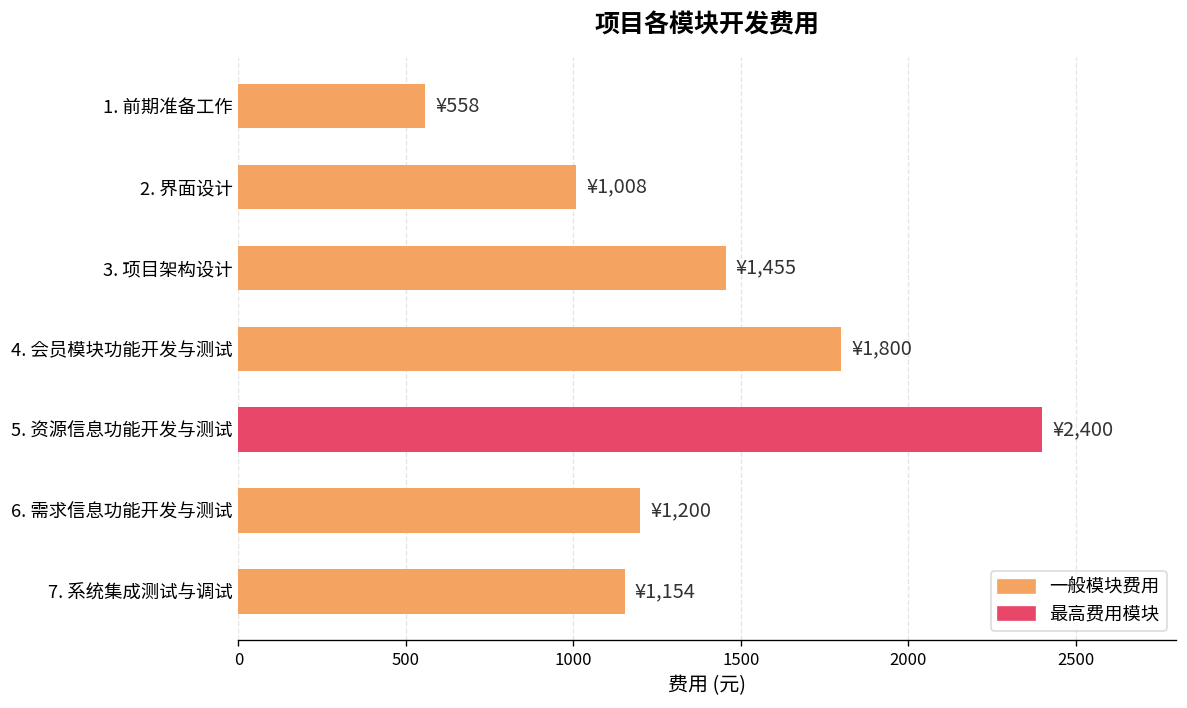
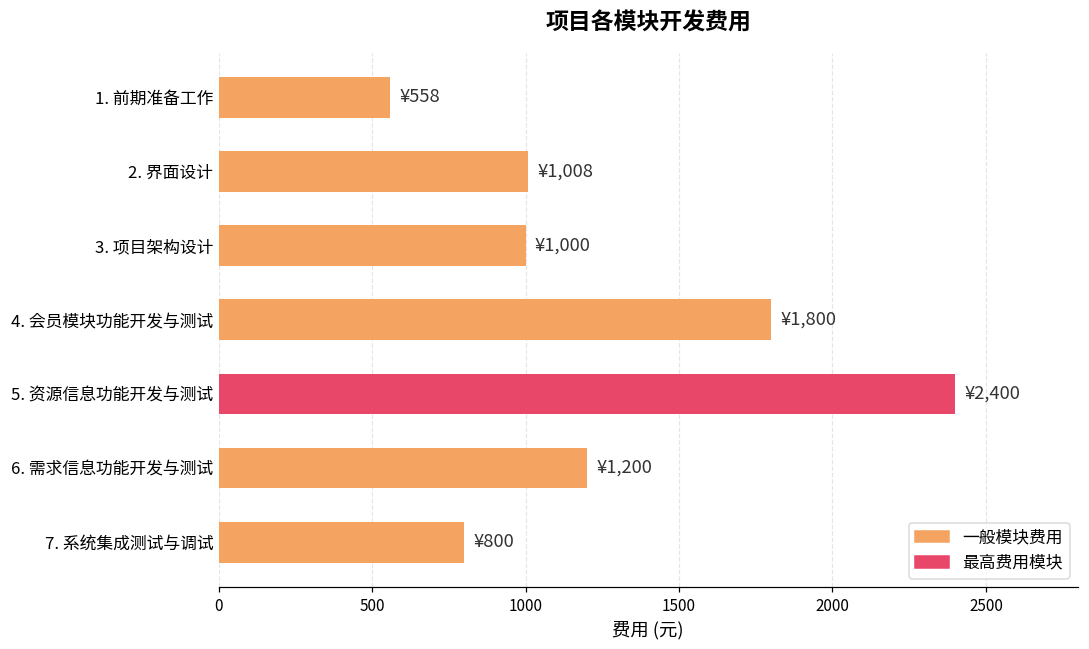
  {
    "1. 前期准备工作": "¥558",
    "2. 界面设计": "¥1,008",
-   "3. 项目架构设计": "¥1,455",
+   "3. 项目架构设计": "¥1,000",
    "4. 会员模块功能开发与测试": "¥1,800",
    "5. 资源信息功能开发与测试": "¥2,400",
    "6. 需求信息功能开发与测试": "¥1,200",
-   "7. 系统集成测试与调试": "¥1,154"
+   "7. 系统集成测试与调试": "¥800"
  }
